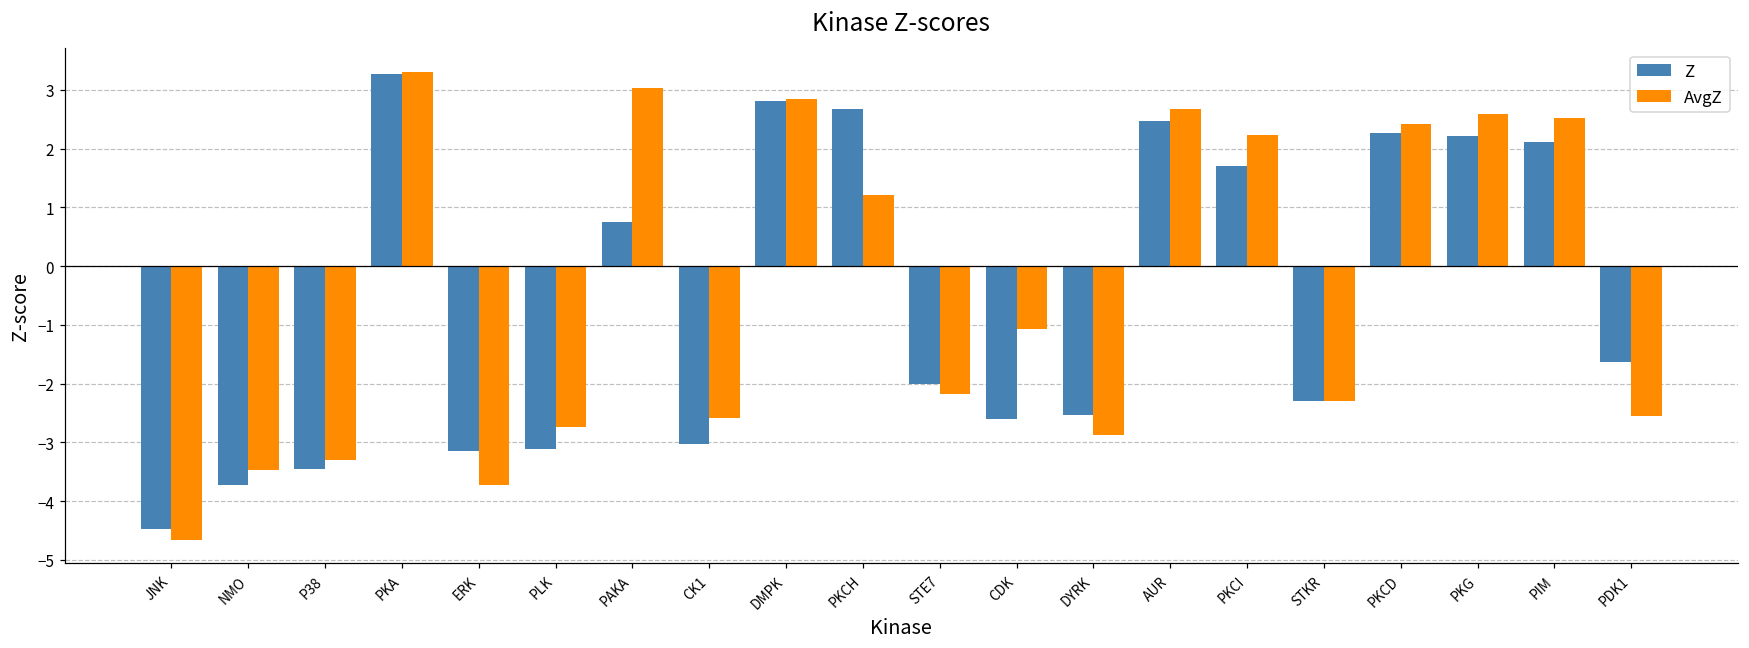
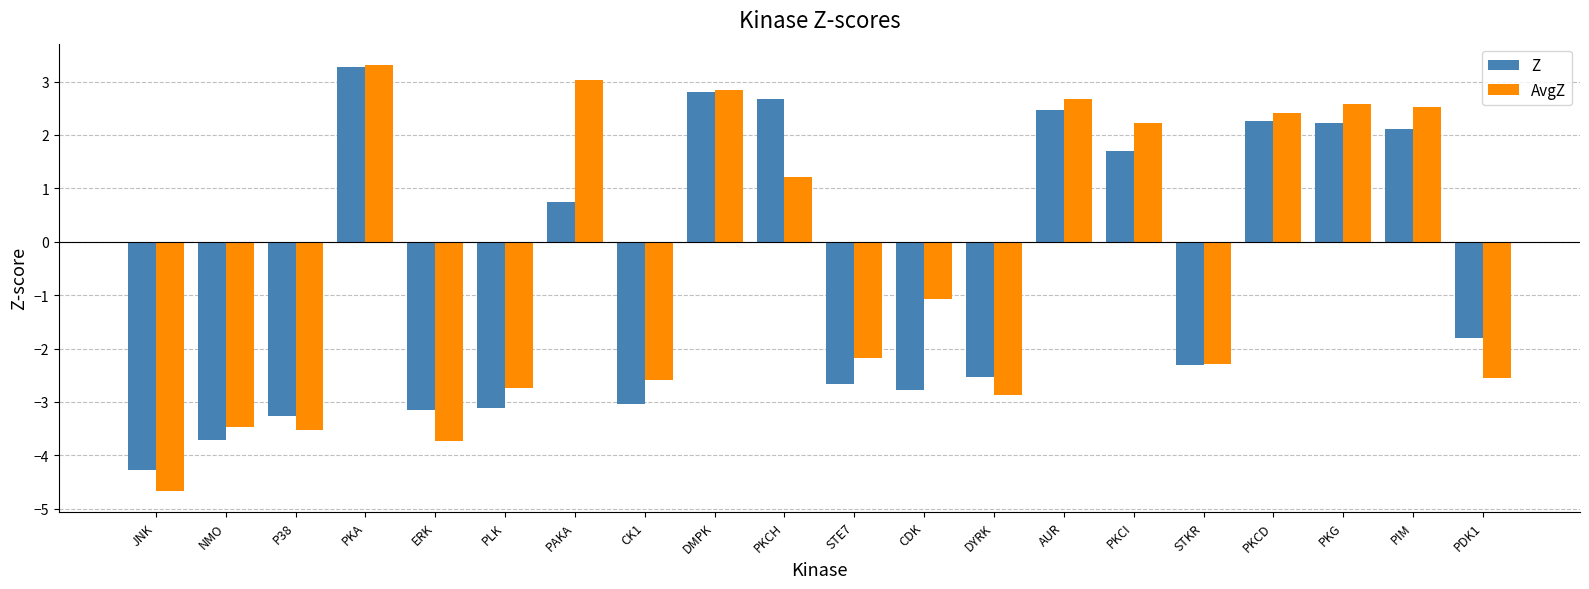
  {
    "Z": {
-     "JNK": -4.5,
+     "JNK": -4.3,
      "NMO": -3.7,
-     "P38": -3.5,
+     "P38": -3.3,
      "PKA": 3.3,
      "ERK": -3.2,
      "PLK": -3.1,
      "PAKA": 0.8,
      "CK1": -3.0,
      "DMPK": 2.8,
      "PKCH": 2.7,
-     "STE7": -2.0,
-     "CDK": -2.6,
+     "STE7": -2.7,
+     "CDK": -2.8,
      "DYRK": -2.5,
      "AUR": 2.5,
      "PKCI": 1.7,
      "STKR": -2.3,
      "PKCD": 2.3,
      "PKG": 2.2,
      "PIM": 2.1,
-     "PDK1": -1.6
+     "PDK1": -1.8
    },
    "AvgZ": {
      "JNK": -4.7,
      "NMO": -3.5,
-     "P38": -3.3,
+     "P38": -3.5,
      "PKA": 3.3,
      "ERK": -3.7,
      "PLK": -2.7,
      "PAKA": 3.0,
      "CK1": -2.6,
      "DMPK": 2.8,
      "PKCH": 1.2,
      "STE7": -2.2,
      "CDK": -1.1,
      "DYRK": -2.9,
      "AUR": 2.7,
      "PKCI": 2.2,
      "STKR": -2.3,
      "PKCD": 2.4,
      "PKG": 2.6,
      "PIM": 2.5,
      "PDK1": -2.5
    }
  }
